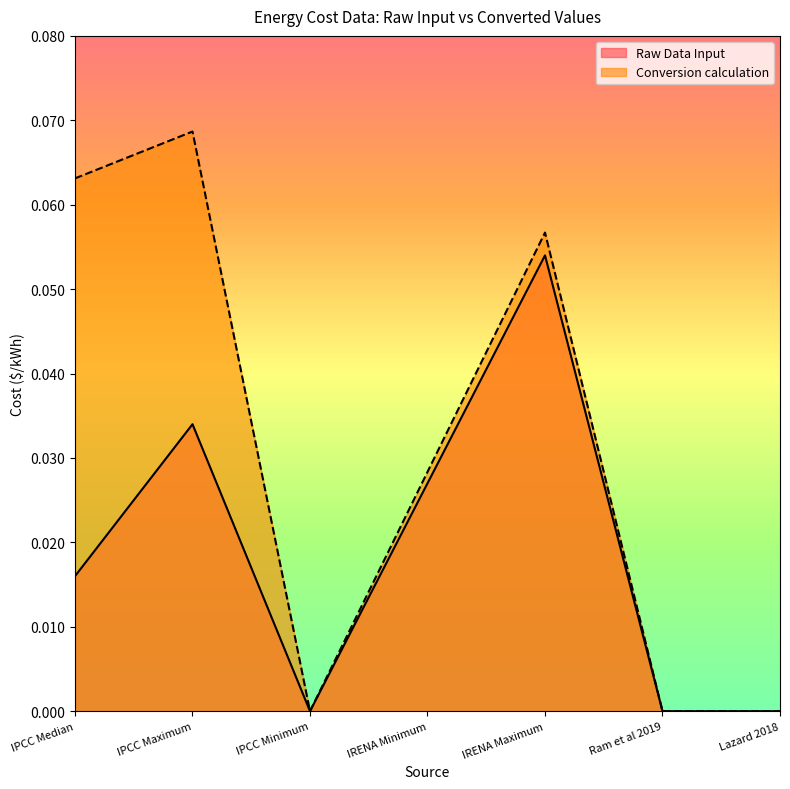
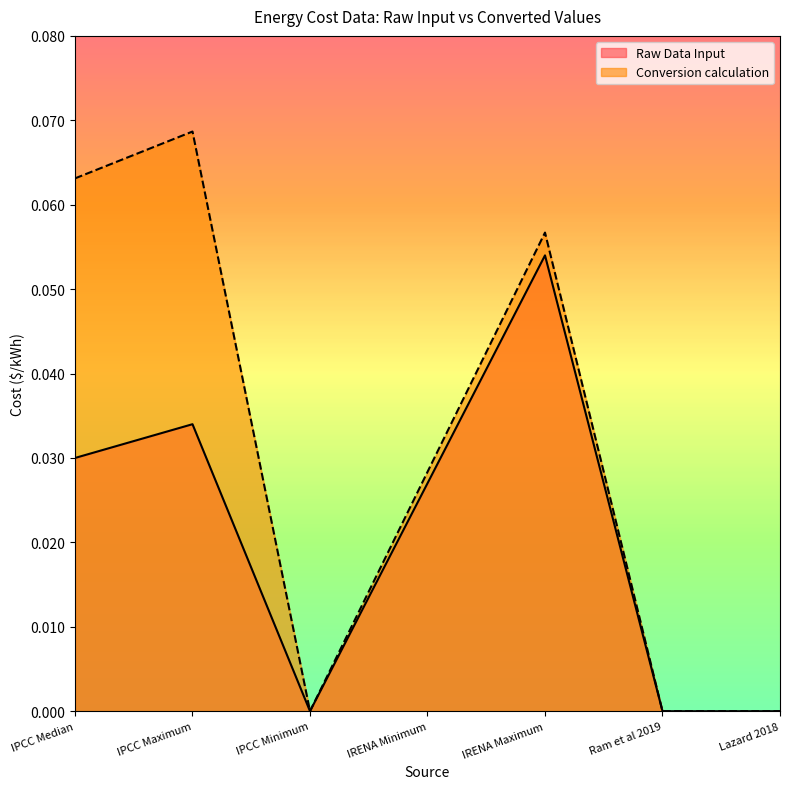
  {
    "Raw Data Input": {
-     "IPCC Median": 0.016,
+     "IPCC Median": 0.030,
      "IPCC Maximum": 0.034,
      "IRENA Minimum": 0.027,
      "IRENA Maximum": 0.054
    },
    "Conversion calculation": {
      "IPCC Median": 0.063,
      "IPCC Maximum": 0.069,
      "IRENA Minimum": 0.028,
      "IRENA Maximum": 0.057
    }
  }
